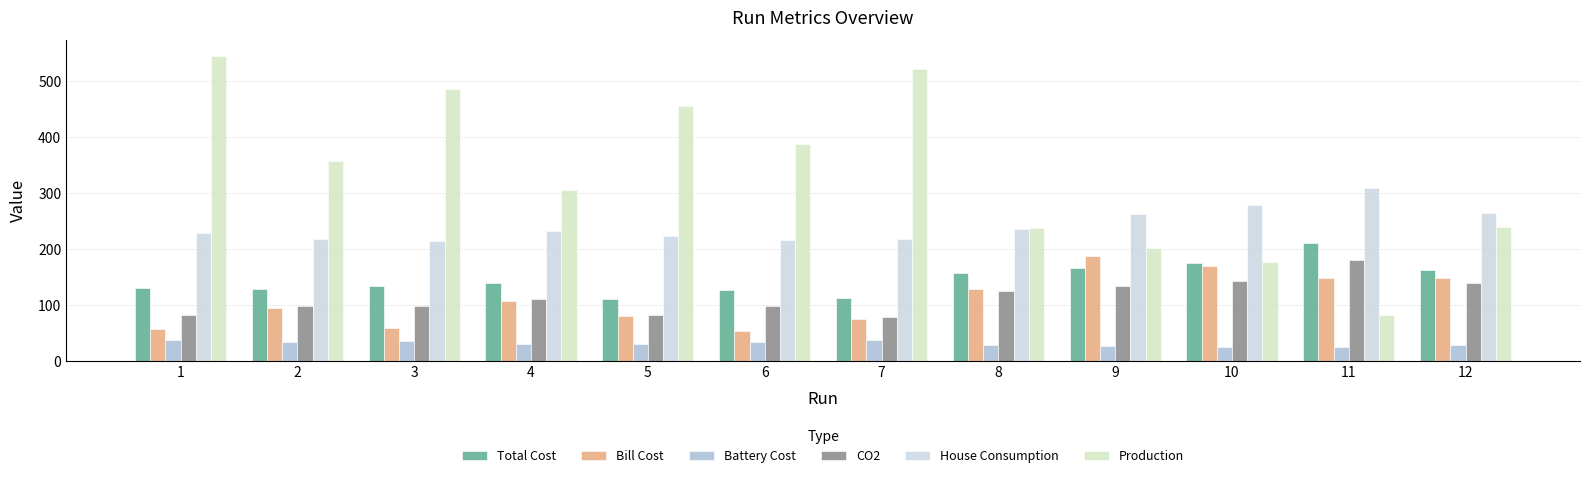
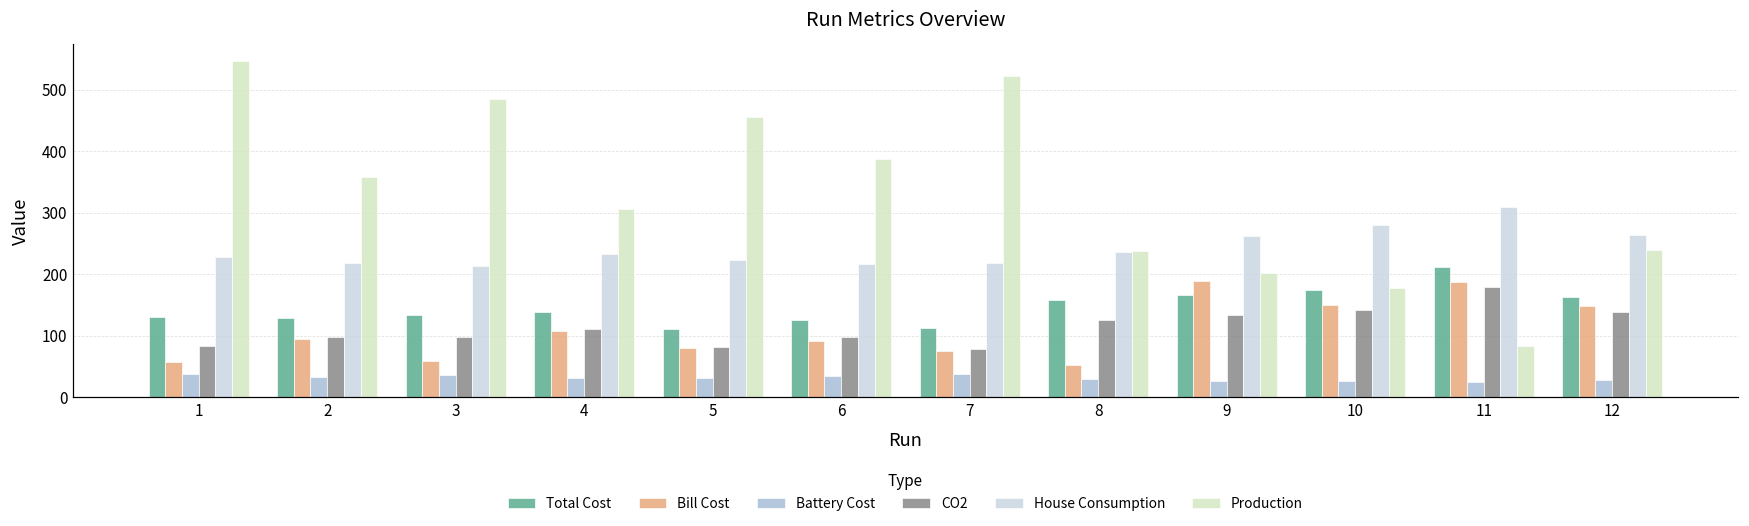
  {
    "Bill Cost": {
      "1": 60,
      "2": 100,
      "3": 60,
      "4": 110,
      "5": 80,
-     "6": 50,
+     "6": 90,
      "7": 70,
-     "8": 130,
+     "8": 50,
      "9": 190,
-     "10": 170,
-     "11": 150,
+     "10": 150,
+     "11": 190,
      "12": 150
    }
  }
